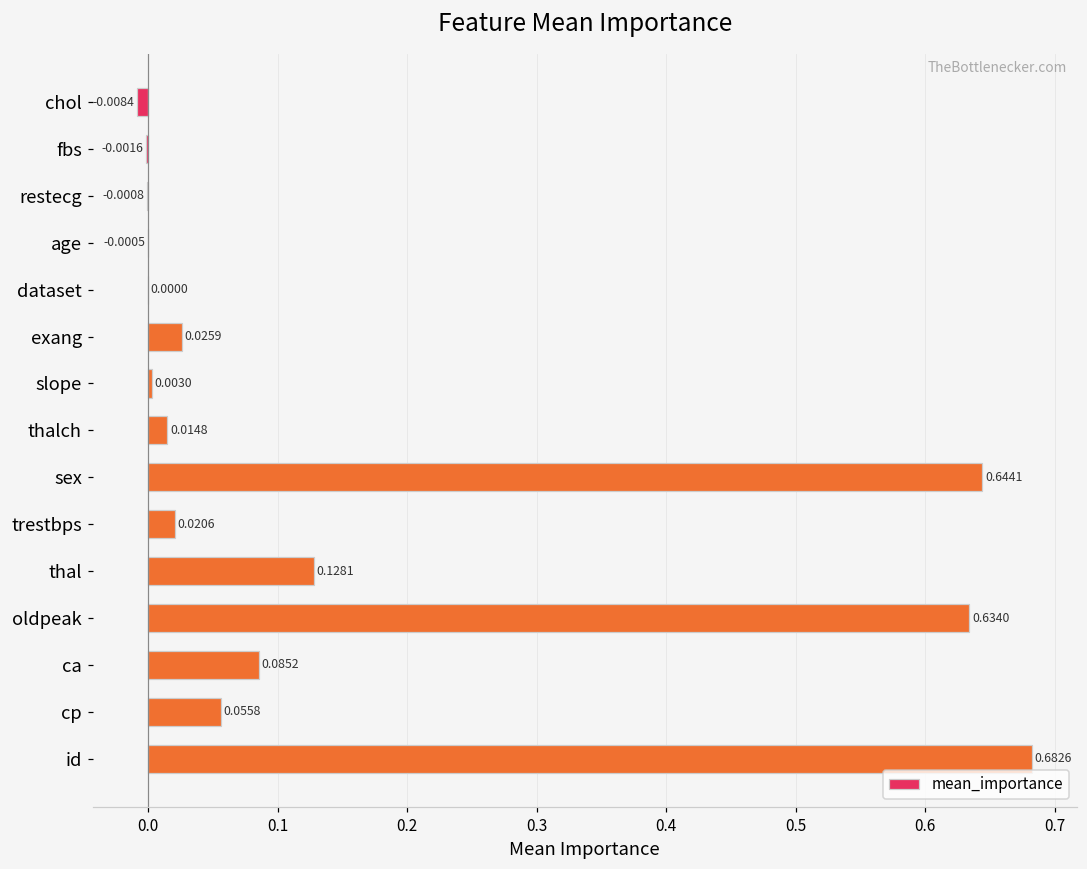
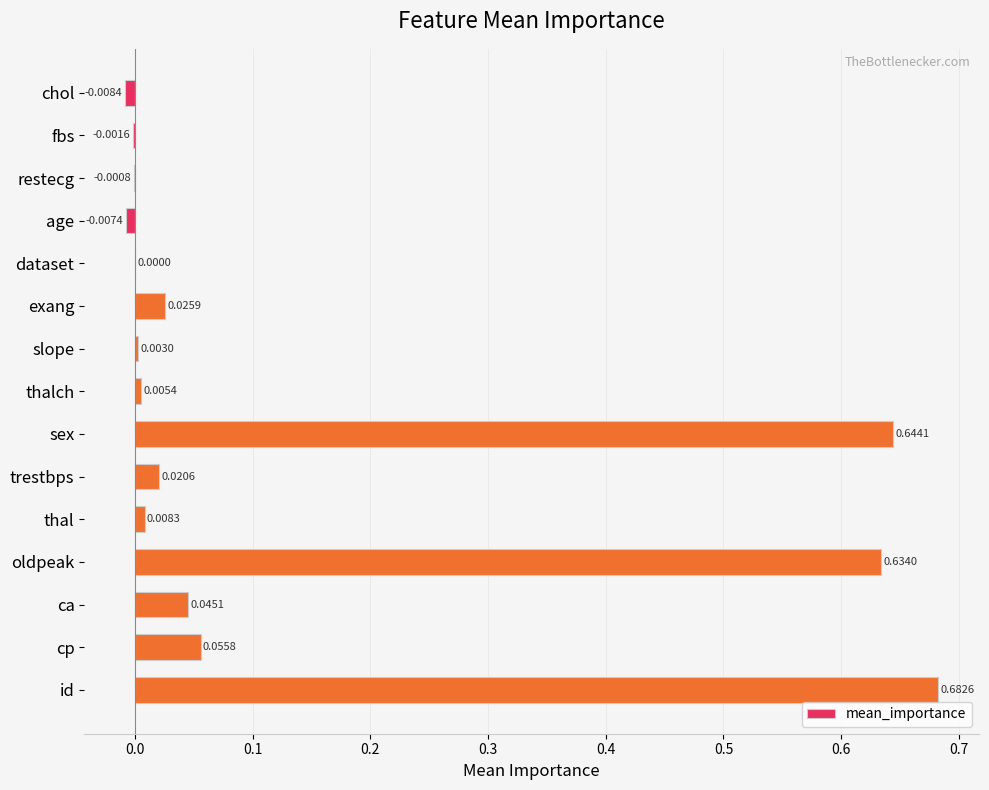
  {
    "chol": -0.0084,
    "fbs": -0.0016,
    "restecg": -0.0008,
-   "age": -0.0005,
+   "age": -0.0074,
    "dataset": 0.0000,
    "exang": 0.0259,
    "slope": 0.0030,
-   "thalch": 0.0148,
+   "thalch": 0.0054,
    "sex": 0.6441,
    "trestbps": 0.0206,
-   "thal": 0.1281,
+   "thal": 0.0083,
    "oldpeak": 0.6340,
-   "ca": 0.0852,
+   "ca": 0.0451,
    "cp": 0.0558,
    "id": 0.6826
  }
